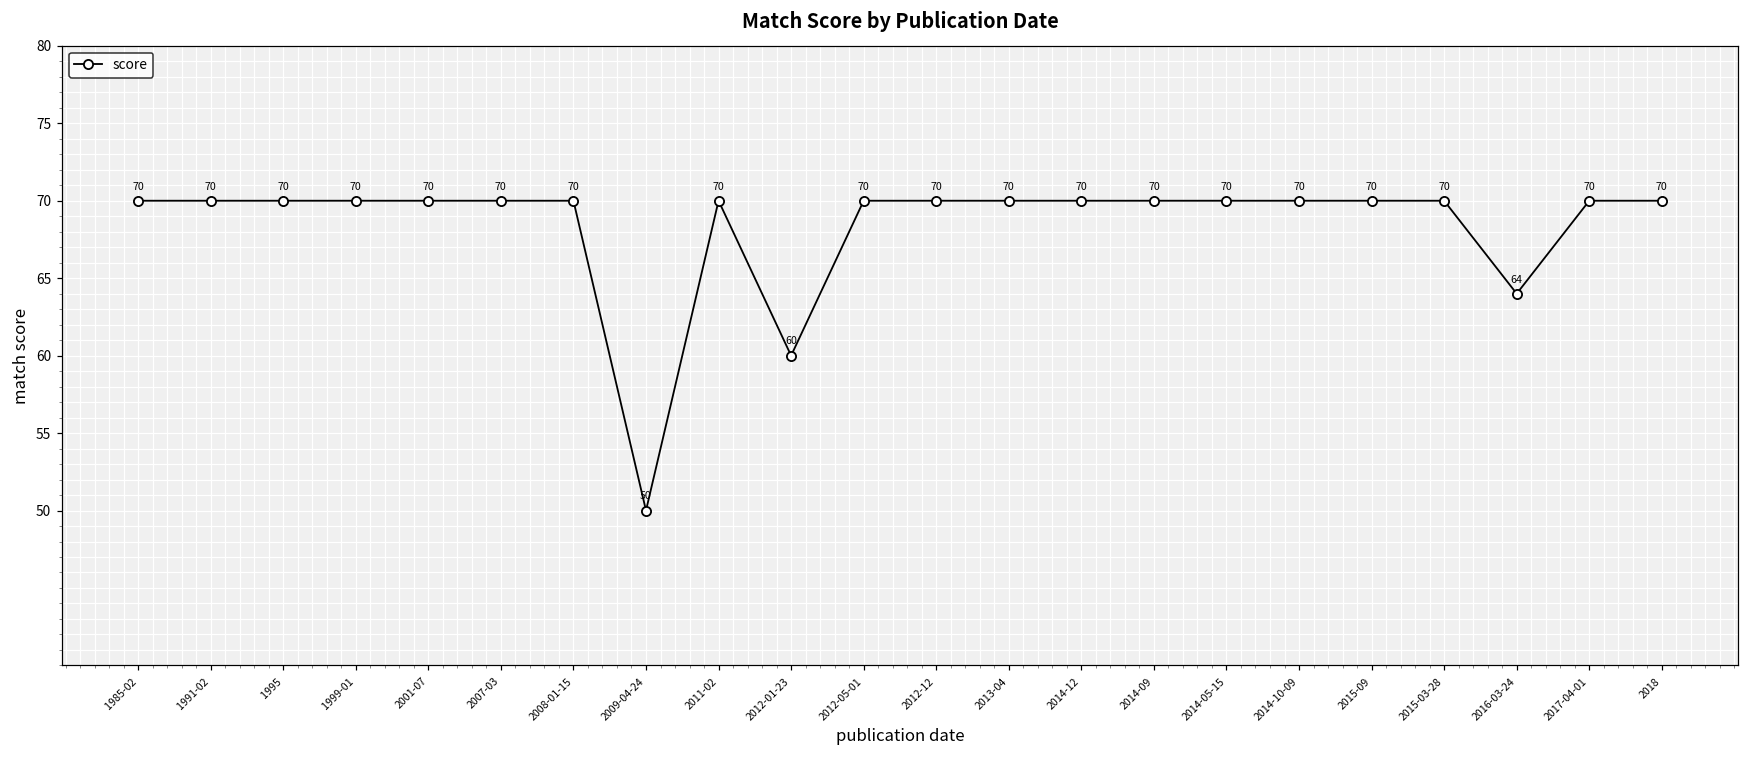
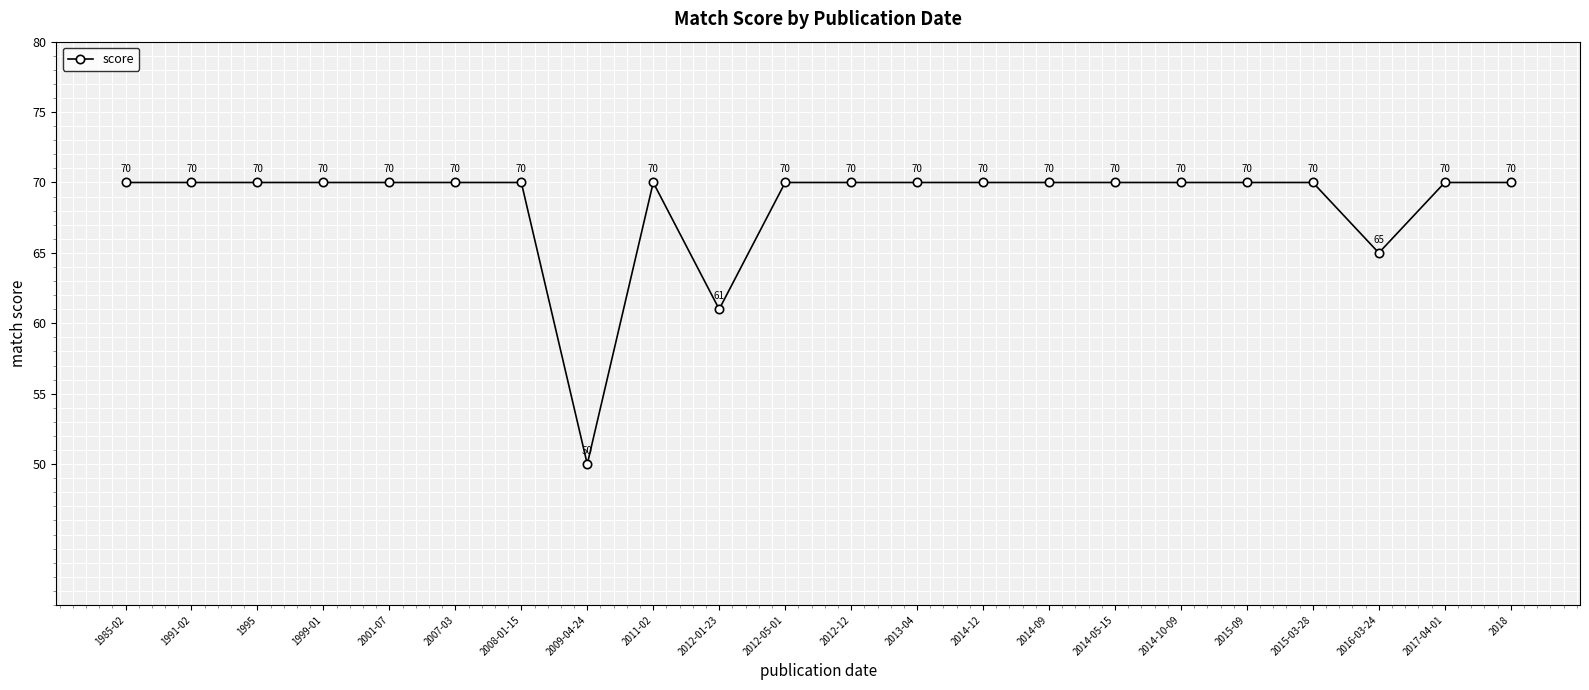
  {
    "1985-02": 70,
    "1991-02": 70,
    "1995": 70,
    "1999-01": 70,
    "2001-07": 70,
    "2007-03": 70,
    "2008-01-15": 70,
    "2009-04-24": 50,
    "2011-02": 70,
-   "2012-01-23": 60,
+   "2012-01-23": 61,
    "2012-05-01": 70,
    "2012-12": 70,
    "2013-04": 70,
    "2014-12": 70,
    "2014-09": 70,
    "2014-05-15": 70,
    "2014-10-09": 70,
    "2015-09": 70,
    "2015-03-28": 70,
-   "2016-03-24": 64,
+   "2016-03-24": 65,
    "2017-04-01": 70,
    "2018": 70
  }
